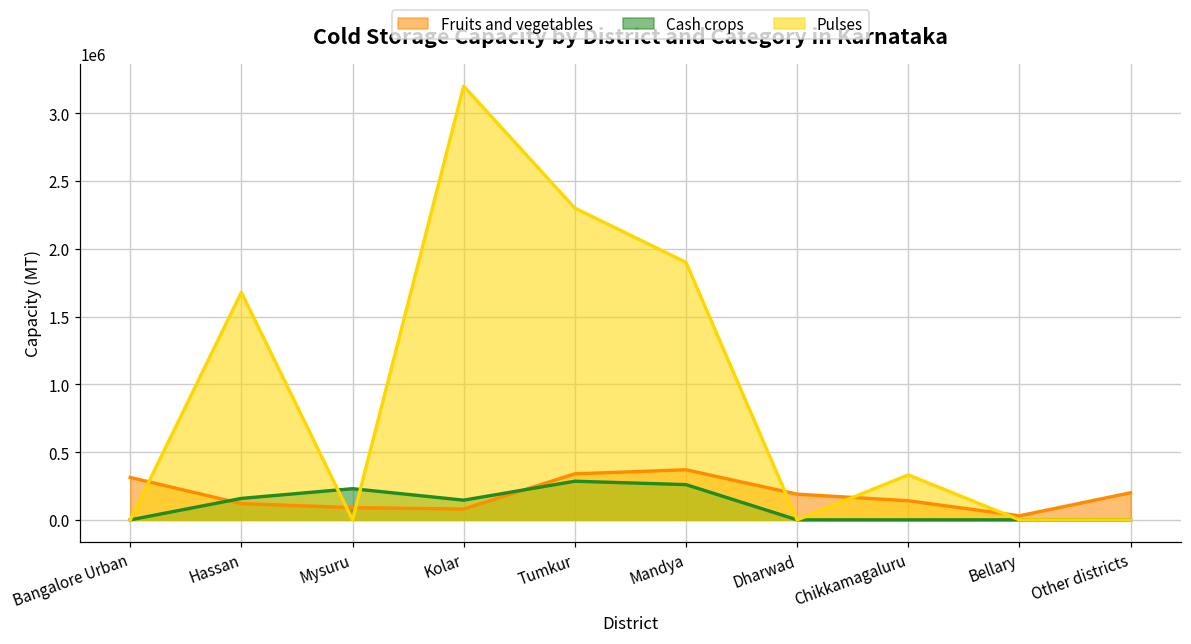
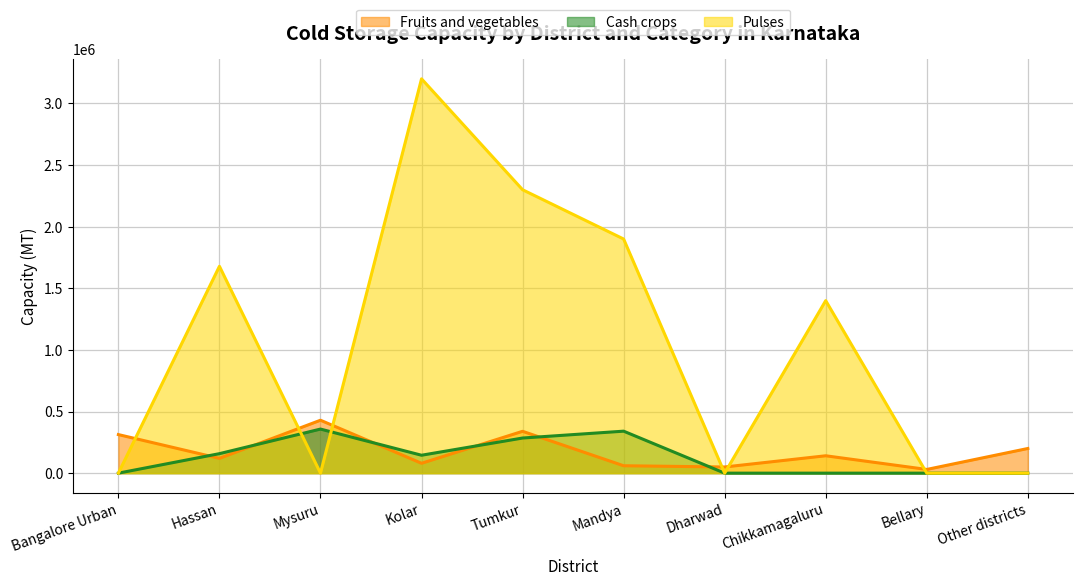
  {
    "Fruits and vegetables": {
      "Bangalore Urban": 310000,
      "Hassan": 120000,
-     "Mysuru": 90000,
+     "Mysuru": 430000,
      "Kolar": 80000,
      "Tumkur": 340000,
-     "Mandya": 370000,
-     "Dharwad": 190000,
+     "Mandya": 60000,
+     "Dharwad": 50000,
      "Chikkamagaluru": 140000,
      "Bellary": 30000,
      "Other districts": 200000
    },
    "Cash crops": {
      "Hassan": 160000,
-     "Mysuru": 230000,
+     "Mysuru": 360000,
      "Kolar": 150000,
      "Tumkur": 290000,
-     "Mandya": 260000,
+     "Mandya": 340000,
      "Chikkamagaluru": 0
    },
    "Pulses": {
      "Hassan": 1680000,
      "Mysuru": 0,
      "Kolar": 3200000,
      "Tumkur": 2300000,
      "Mandya": 1900000,
-     "Chikkamagaluru": 330000
+     "Chikkamagaluru": 1400000
    }
  }
